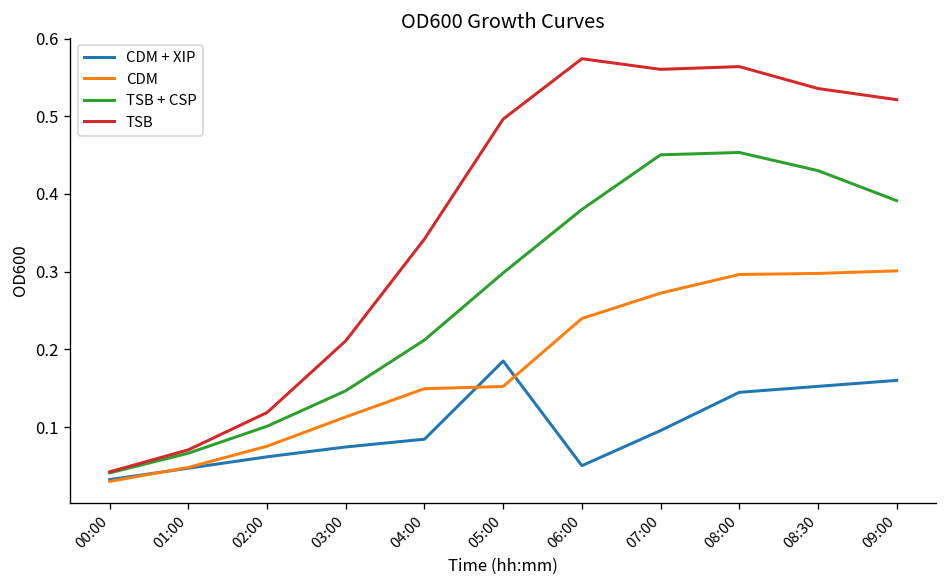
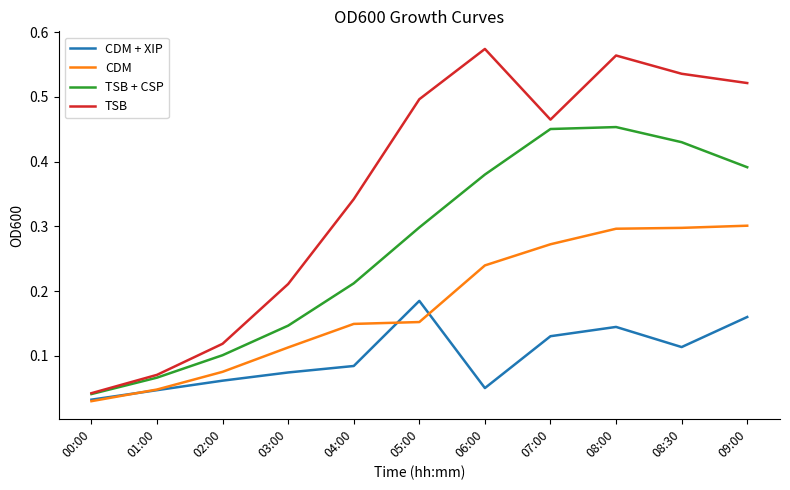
  {
    "CDM + XIP": {
      "02:00": 0.06,
      "03:00": 0.07,
      "04:00": 0.08,
      "05:00": 0.18,
      "06:00": 0.05,
-     "07:00": 0.10,
+     "07:00": 0.13,
      "08:00": 0.14,
-     "08:30": 0.15,
+     "08:30": 0.11,
      "09:00": 0.16
    },
    "CDM": {
      "02:00": 0.08,
      "03:00": 0.11,
      "04:00": 0.15,
      "05:00": 0.15,
      "06:00": 0.24,
      "07:00": 0.27,
      "08:00": 0.30,
      "08:30": 0.30,
      "09:00": 0.30
    },
    "TSB + CSP": {
      "01:00": 0.07,
      "02:00": 0.10,
      "03:00": 0.15,
      "04:00": 0.21,
      "05:00": 0.30,
      "06:00": 0.38,
      "07:00": 0.45,
      "08:00": 0.45,
      "08:30": 0.43,
      "09:00": 0.39
    },
    "TSB": {
      "01:00": 0.07,
      "02:00": 0.12,
      "03:00": 0.21,
      "04:00": 0.34,
      "05:00": 0.50,
      "06:00": 0.57,
-     "07:00": 0.56,
+     "07:00": 0.46,
      "08:00": 0.56,
      "08:30": 0.54,
      "09:00": 0.52
    }
  }
